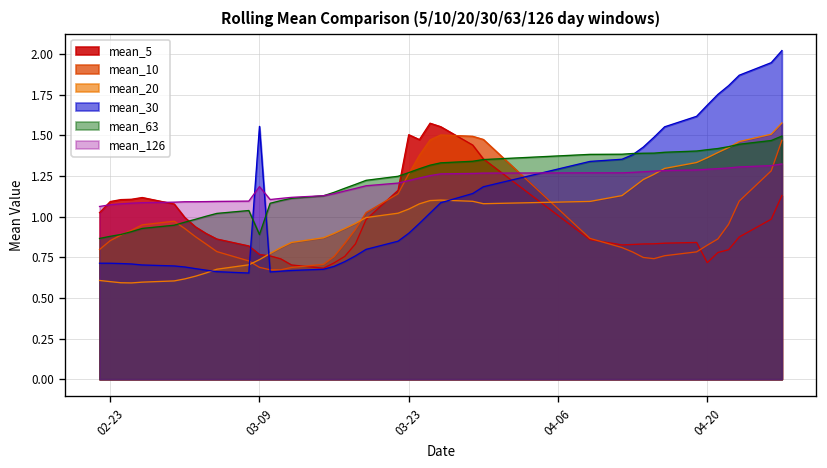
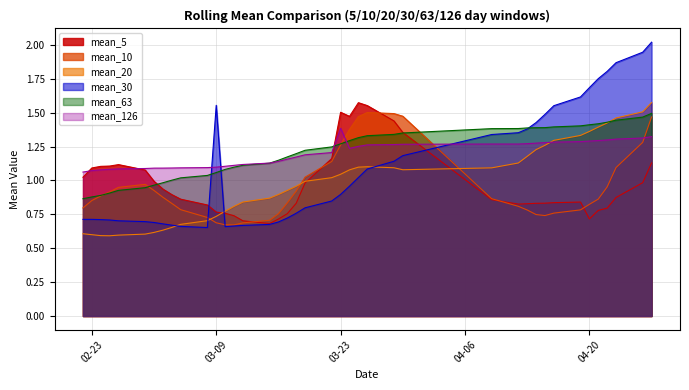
  {
    "mean_5": {
      "02-23": 1.09,
      "03-09": 0.77,
      "03-23": 1.50,
      "04-20": 0.72
    },
    "mean_30": {
      "02-23": 0.71,
      "03-09": 1.55,
      "03-23": 0.90,
      "04-20": 1.68
    },
    "mean_63": {
      "02-23": 0.88,
-     "03-09": 0.89,
+     "03-09": 1.06,
      "04-20": 1.41
    },
    "mean_126": {
      "02-23": 1.07,
-     "03-09": 1.18,
-     "03-23": 1.22,
+     "03-09": 1.10,
+     "03-23": 1.39,
      "04-20": 1.29
    }
  }
